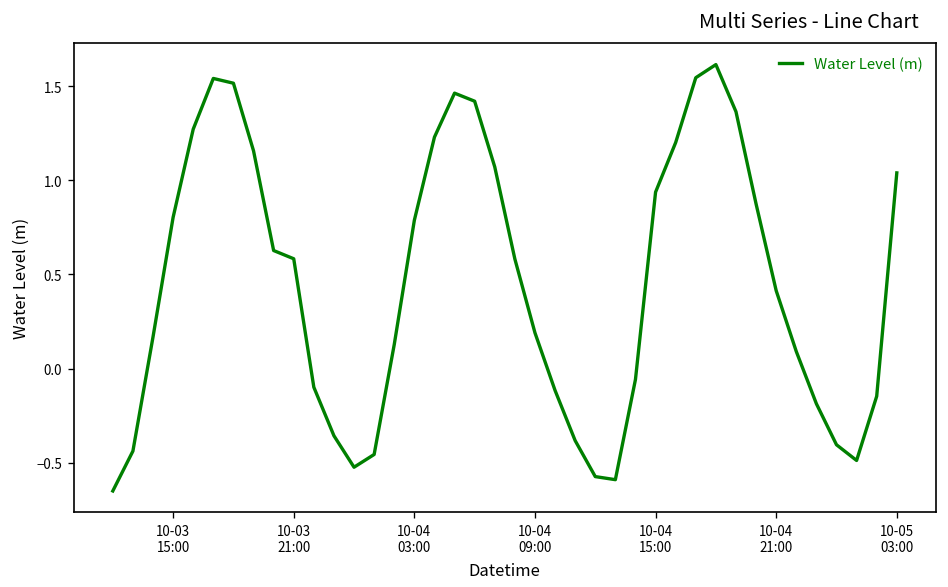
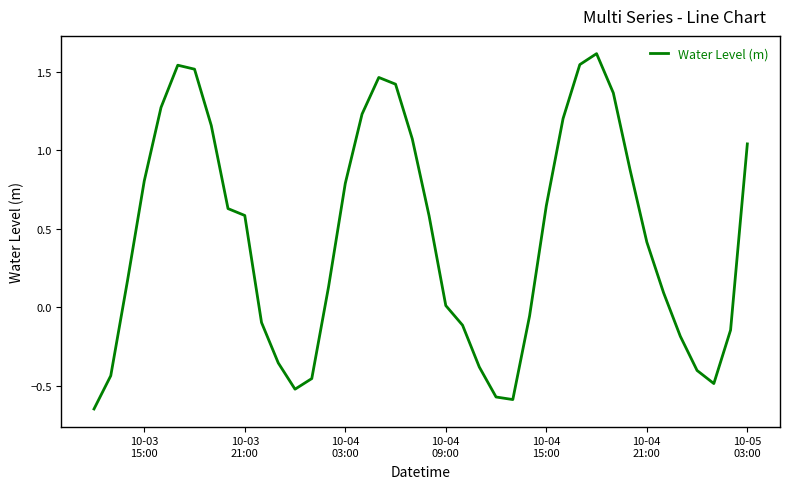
  {
    "10-03 15:00": 0.80,
    "10-03 21:00": 0.58,
    "10-04 03:00": 0.79,
-   "10-04 09:00": 0.19,
-   "10-04 15:00": 0.94,
+   "10-04 09:00": 0.01,
+   "10-04 15:00": 0.65,
    "10-04 21:00": 0.41,
    "10-05 03:00": 1.04
  }
